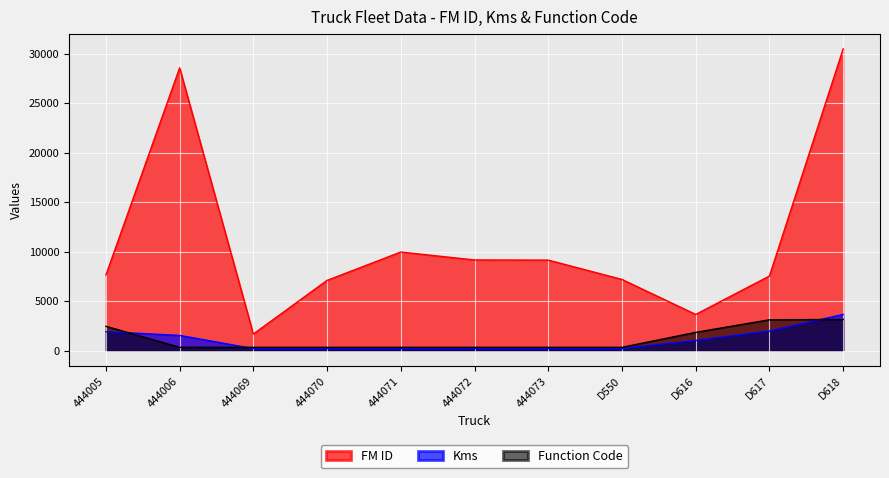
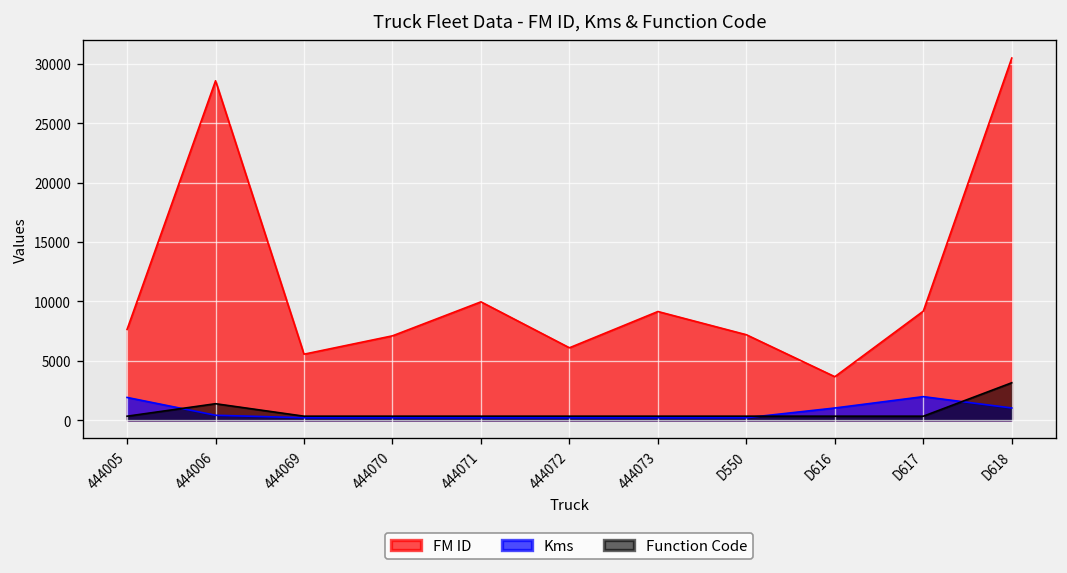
  {
    "FM ID": {
      "444005": 8000,
      "444006": 29000,
-     "444069": 2000,
+     "444069": 6000,
      "444070": 7000,
      "444071": 10000,
-     "444072": 9000,
+     "444072": 6000,
      "444073": 9000,
      "D550": 7000,
      "D616": 4000,
-     "D617": 8000,
+     "D617": 9000,
      "D618": 30000
    },
    "Kms": {
      "444005": 2000,
-     "444006": 2000,
+     "444006": 0,
      "D616": 1000,
      "D617": 2000,
-     "D618": 4000
+     "D618": 1000
    },
    "Function Code": {
-     "444005": 2000,
-     "444006": 0,
-     "D616": 2000,
-     "D617": 3000,
+     "444005": 0,
+     "444006": 1000,
+     "D616": 0,
+     "D617": 0,
      "D618": 3000
    }
  }
